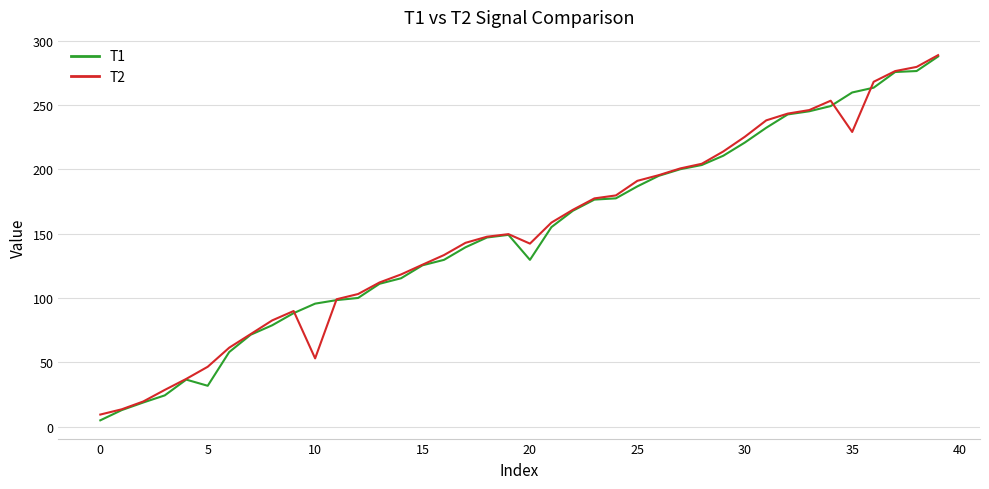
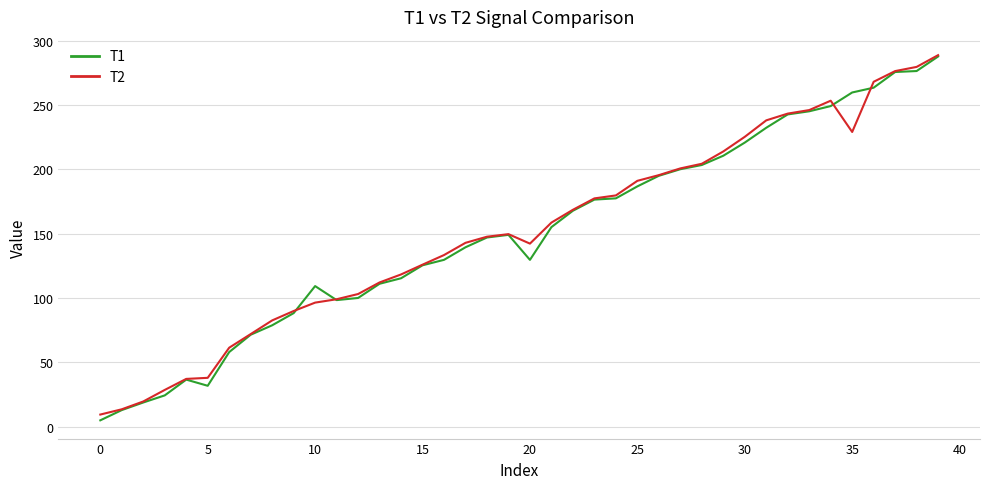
  {
    "T1": {
      "0": 5,
      "5": 32,
-     "10": 96,
+     "10": 109,
      "20": 130,
      "25": 187,
      "30": 221,
      "35": 260
    },
    "T2": {
      "0": 9,
-     "5": 47,
-     "10": 53,
+     "5": 38,
+     "10": 96,
      "20": 142,
      "25": 191,
      "30": 225,
      "35": 229
    }
  }
